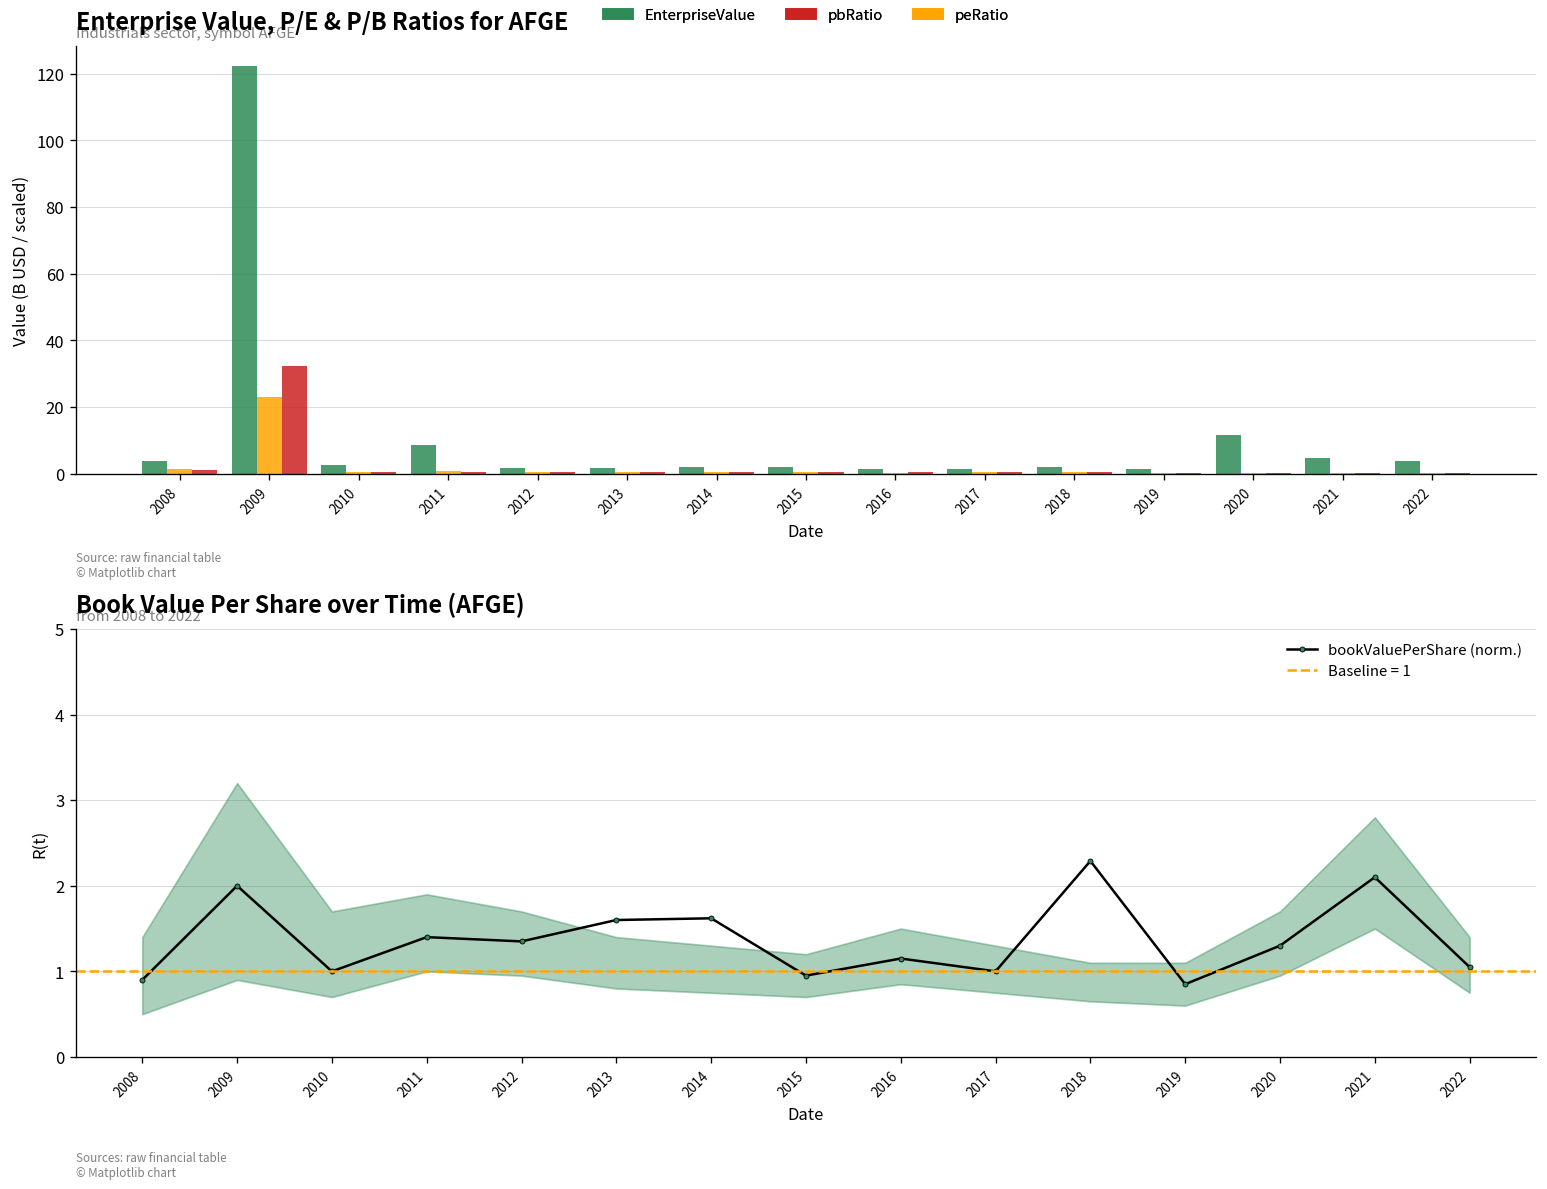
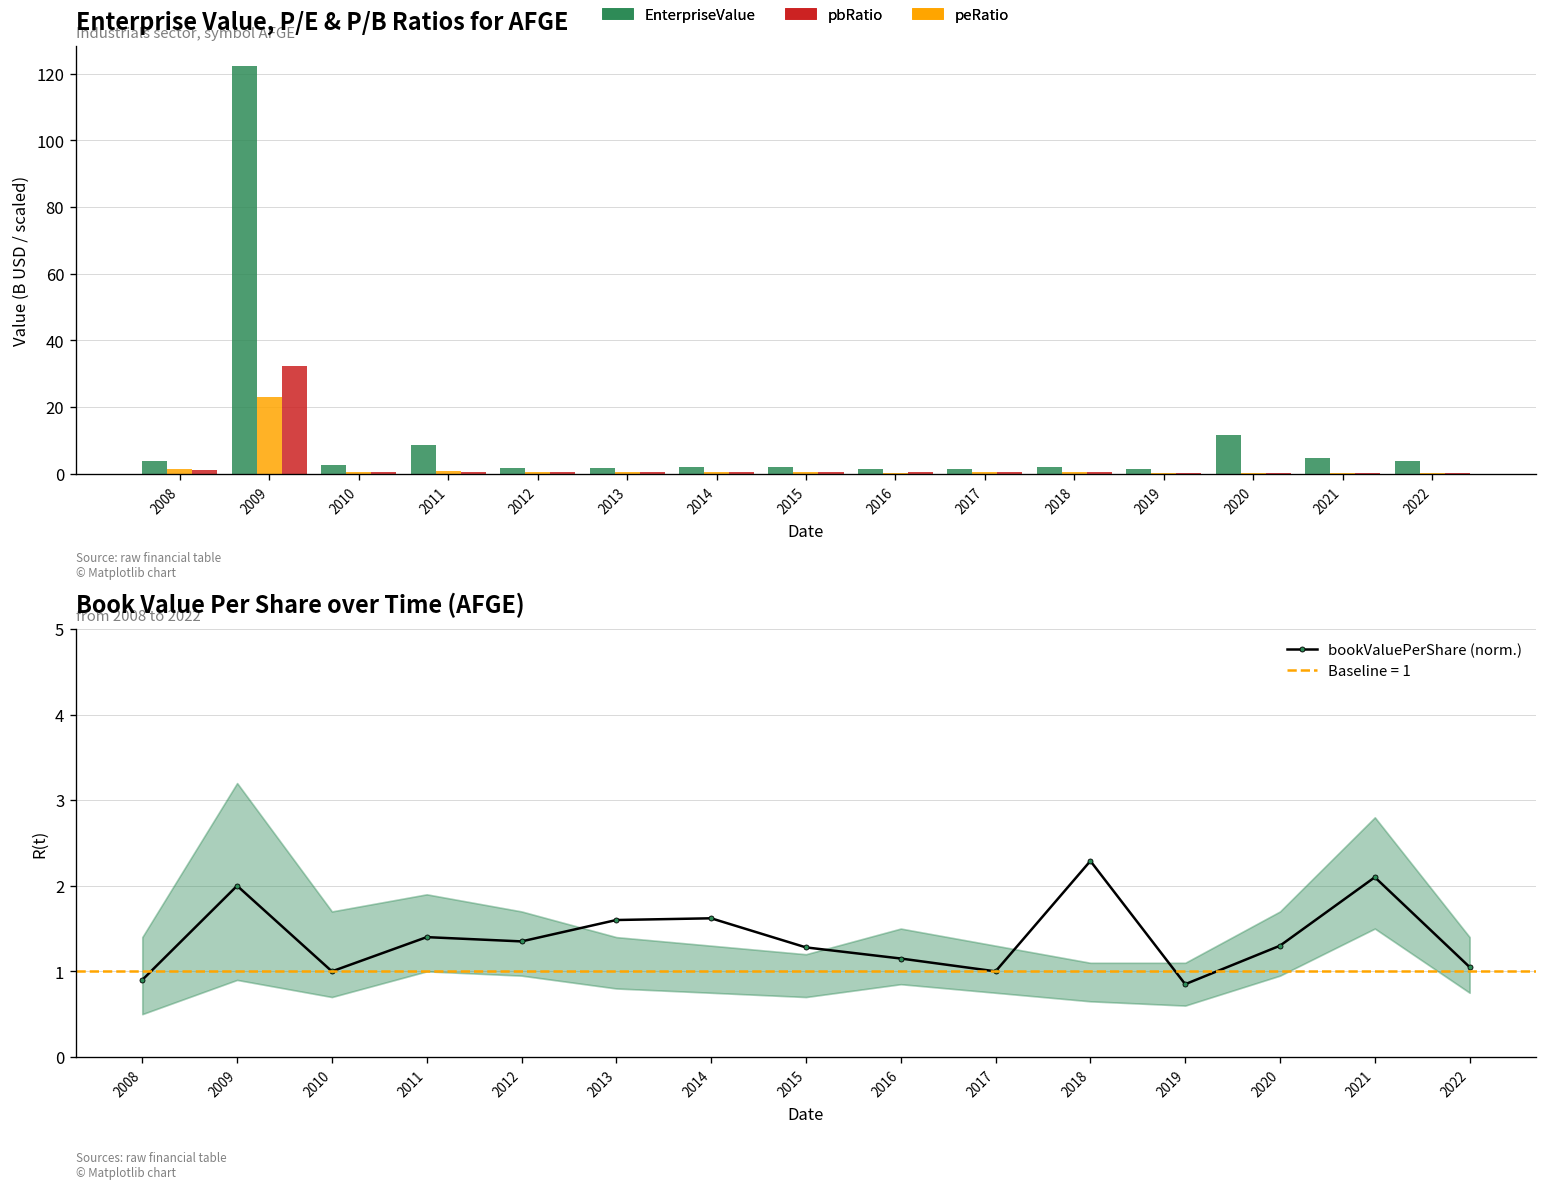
  {
    "Book Value Per Share over Time (AFGE)": {
      "bookValuePerShare (norm.)": {
        "2008": 0.9,
        "2009": 2.0,
        "2010": 1.0,
        "2011": 1.4,
        "2012": 1.4,
        "2013": 1.6,
        "2014": 1.6,
-       "2015": 1.0,
+       "2015": 1.3,
        "2016": 1.2,
        "2017": 1.0,
        "2018": 2.3,
        "2019": 0.9,
        "2020": 1.3,
        "2021": 2.1,
        "2022": 1.1
      }
    }
  }
